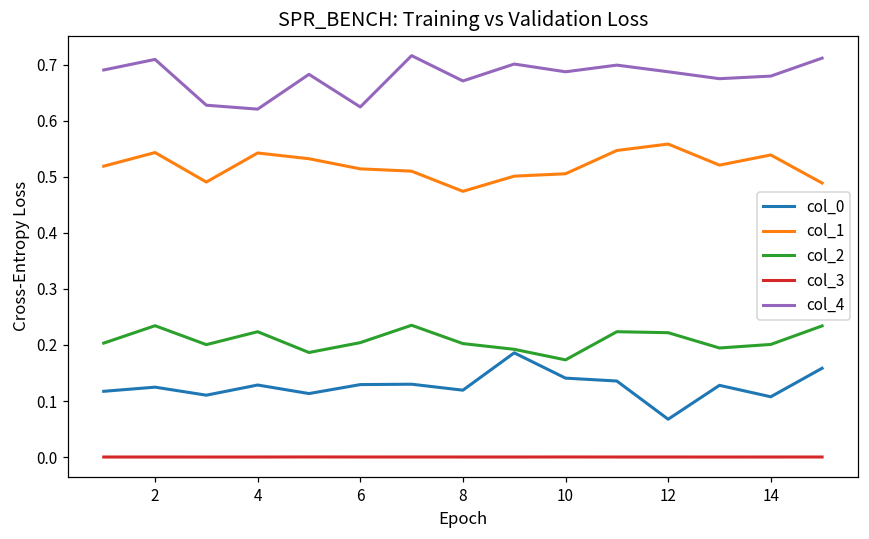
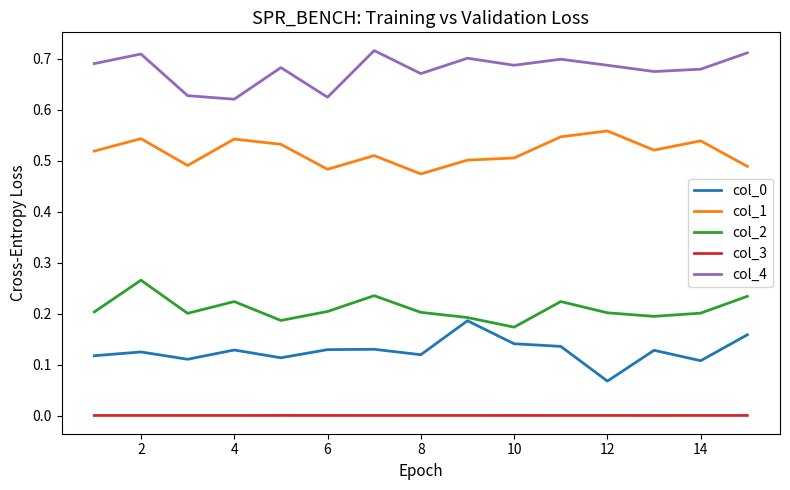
  {
    "col_0": {
      "2": 0.12,
      "4": 0.13,
      "6": 0.13,
      "8": 0.12,
      "10": 0.14,
      "12": 0.07,
      "14": 0.11
    },
    "col_1": {
      "2": 0.54,
      "4": 0.54,
-     "6": 0.51,
+     "6": 0.48,
      "8": 0.47,
      "10": 0.51,
      "12": 0.56,
      "14": 0.54
    },
    "col_2": {
-     "2": 0.23,
+     "2": 0.27,
      "4": 0.22,
      "6": 0.20,
      "8": 0.20,
      "10": 0.17,
-     "12": 0.22,
+     "12": 0.20,
      "14": 0.20
    },
    "col_3": {
      "2": 0.00,
      "4": 0.00,
      "6": 0.00,
      "8": 0.00,
      "10": 0.00,
      "12": 0.00,
      "14": 0.00
    },
    "col_4": {
      "2": 0.71,
      "4": 0.62,
      "6": 0.62,
      "8": 0.67,
      "10": 0.69,
      "12": 0.69,
      "14": 0.68
    }
  }
